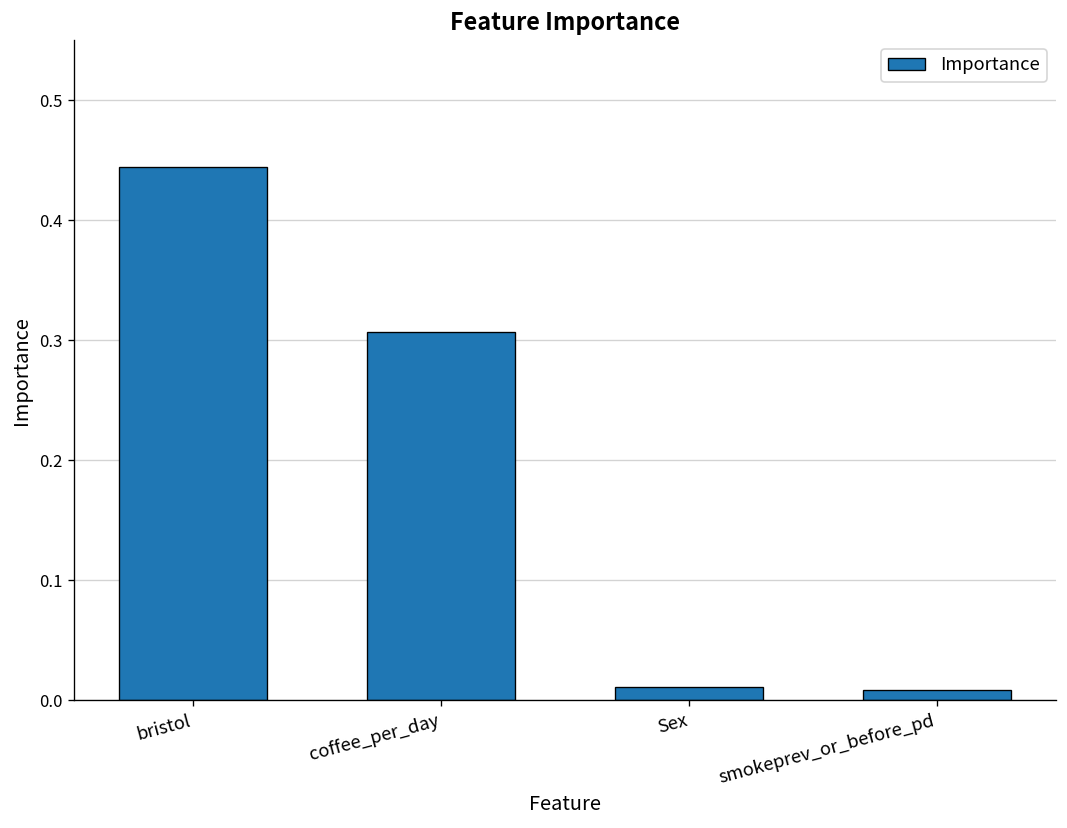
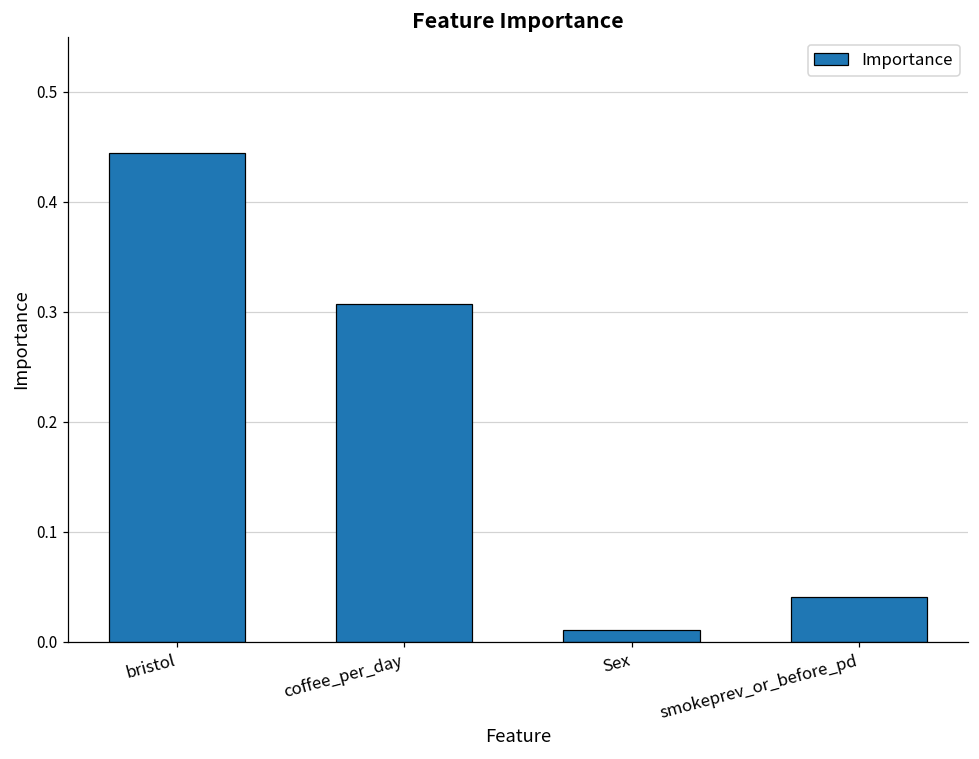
  {
    "bristol": 0.444,
    "coffee_per_day": 0.307,
    "Sex": 0.011,
-   "smokeprev_or_before_pd": 0.008
+   "smokeprev_or_before_pd": 0.041
  }
